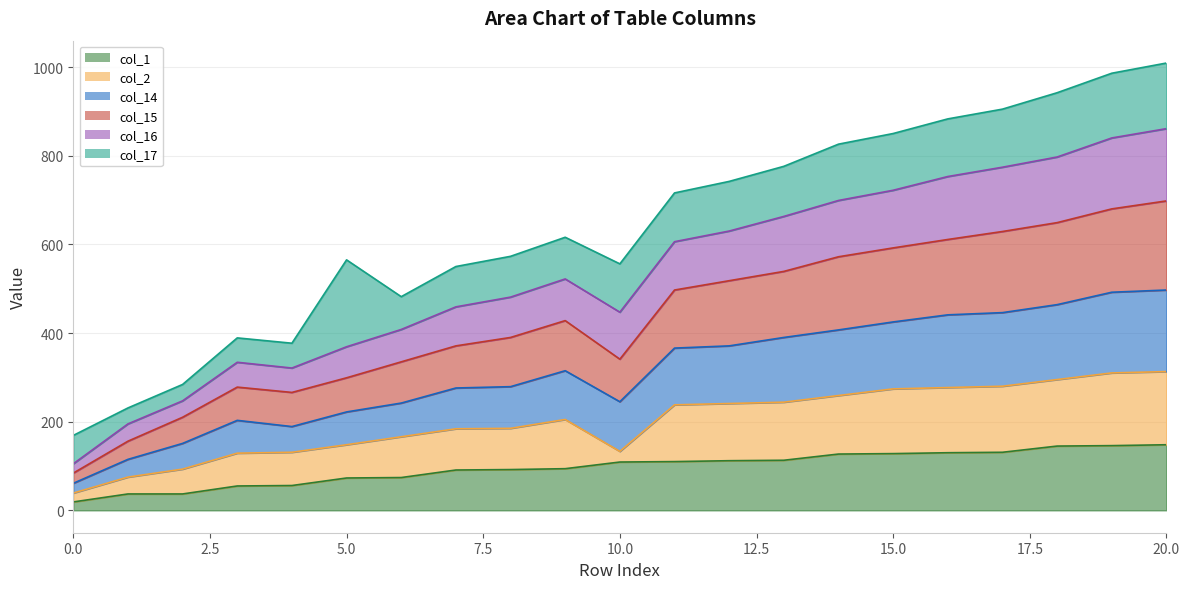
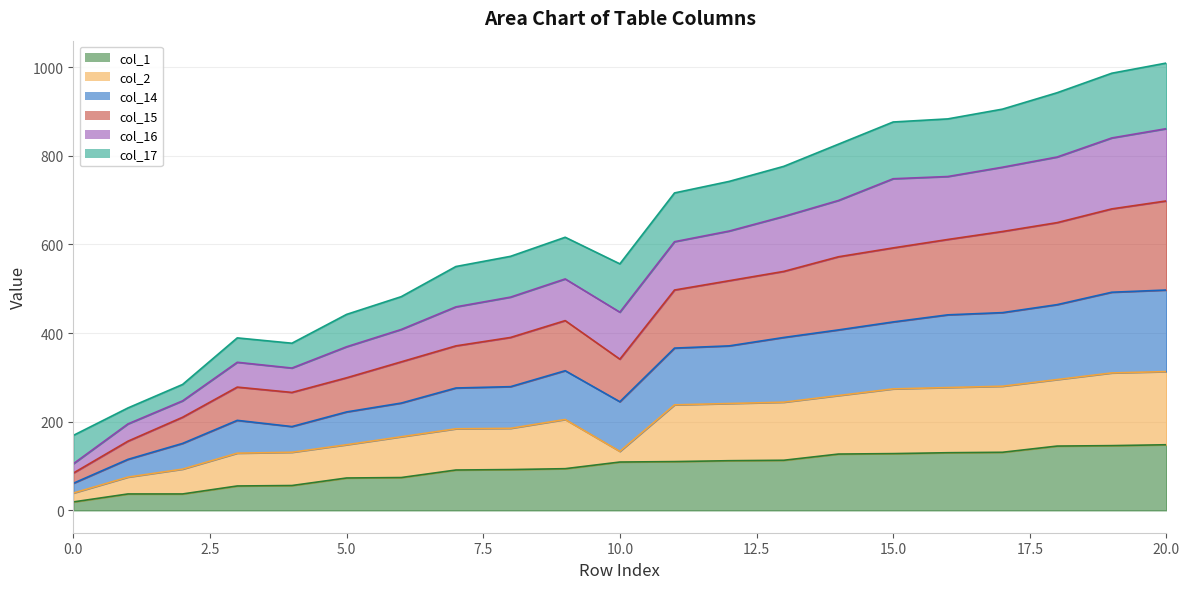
  {
    "col_1": {
      "0.0": 20,
      "5.0": 70,
      "10.0": 110,
      "15.0": 130,
      "20.0": 150
    },
    "col_2": {
      "0.0": 20,
      "5.0": 80,
      "10.0": 20,
      "15.0": 150,
      "20.0": 170
    },
    "col_14": {
      "0.0": 20,
      "5.0": 70,
      "10.0": 110,
      "15.0": 150,
      "20.0": 180
    },
    "col_15": {
      "0.0": 20,
      "5.0": 80,
      "10.0": 100,
      "15.0": 170,
      "20.0": 200
    },
    "col_16": {
      "0.0": 20,
      "5.0": 70,
      "10.0": 110,
-     "15.0": 130,
+     "15.0": 160,
      "20.0": 160
    },
    "col_17": {
      "0.0": 60,
-     "5.0": 200,
+     "5.0": 70,
      "10.0": 110,
      "15.0": 130,
      "20.0": 150
    }
  }
